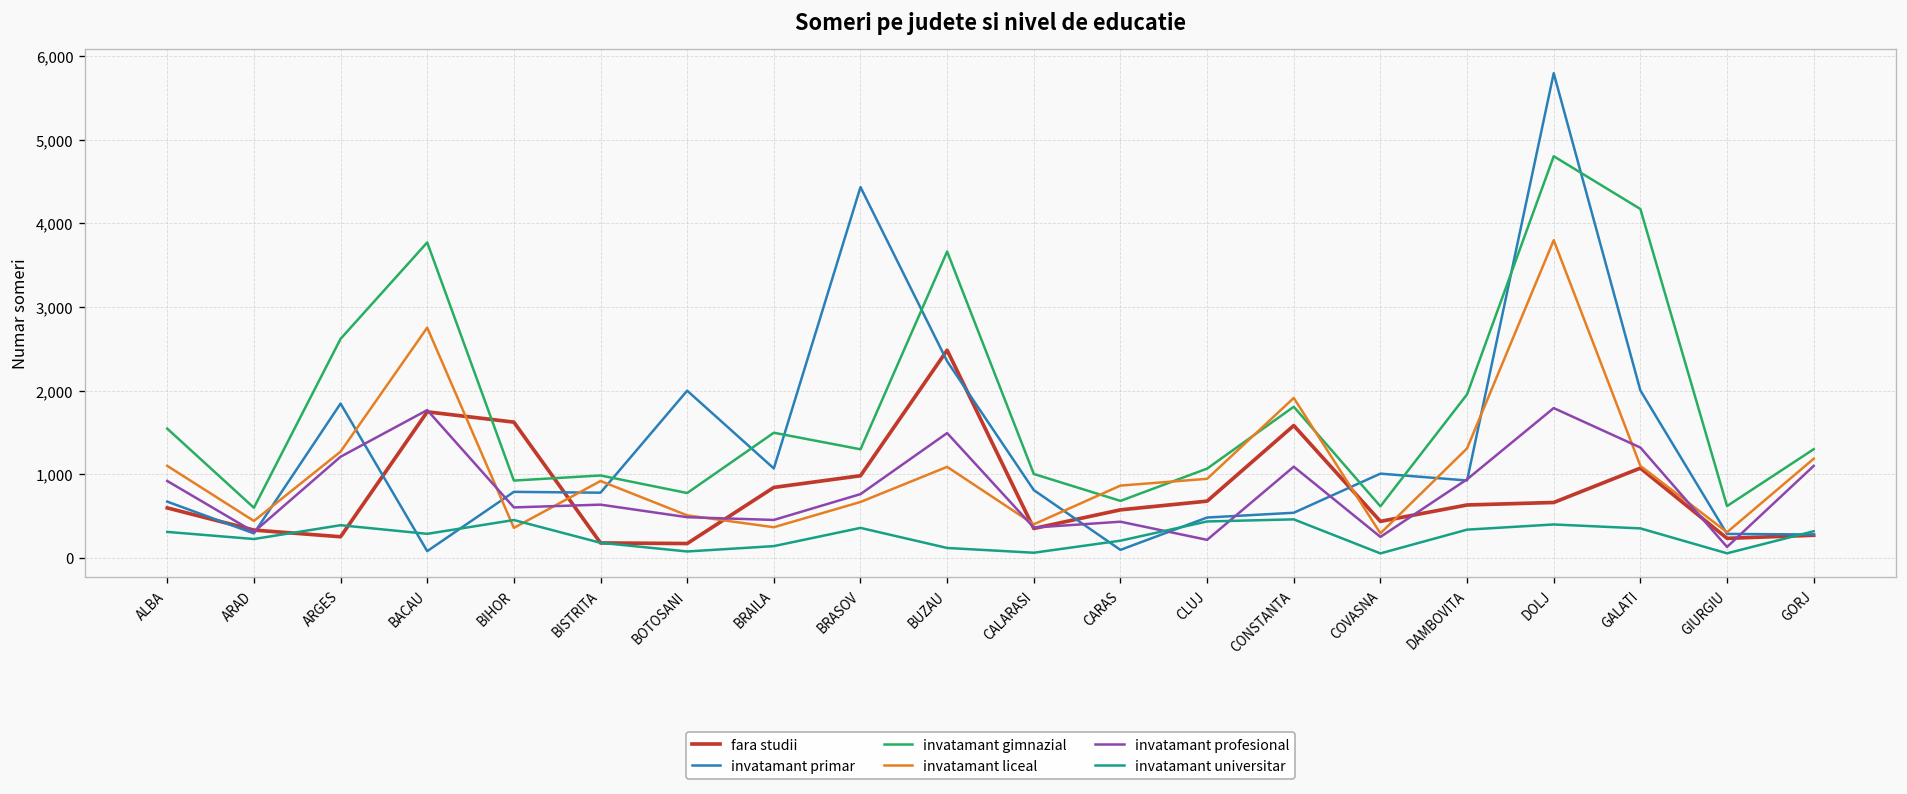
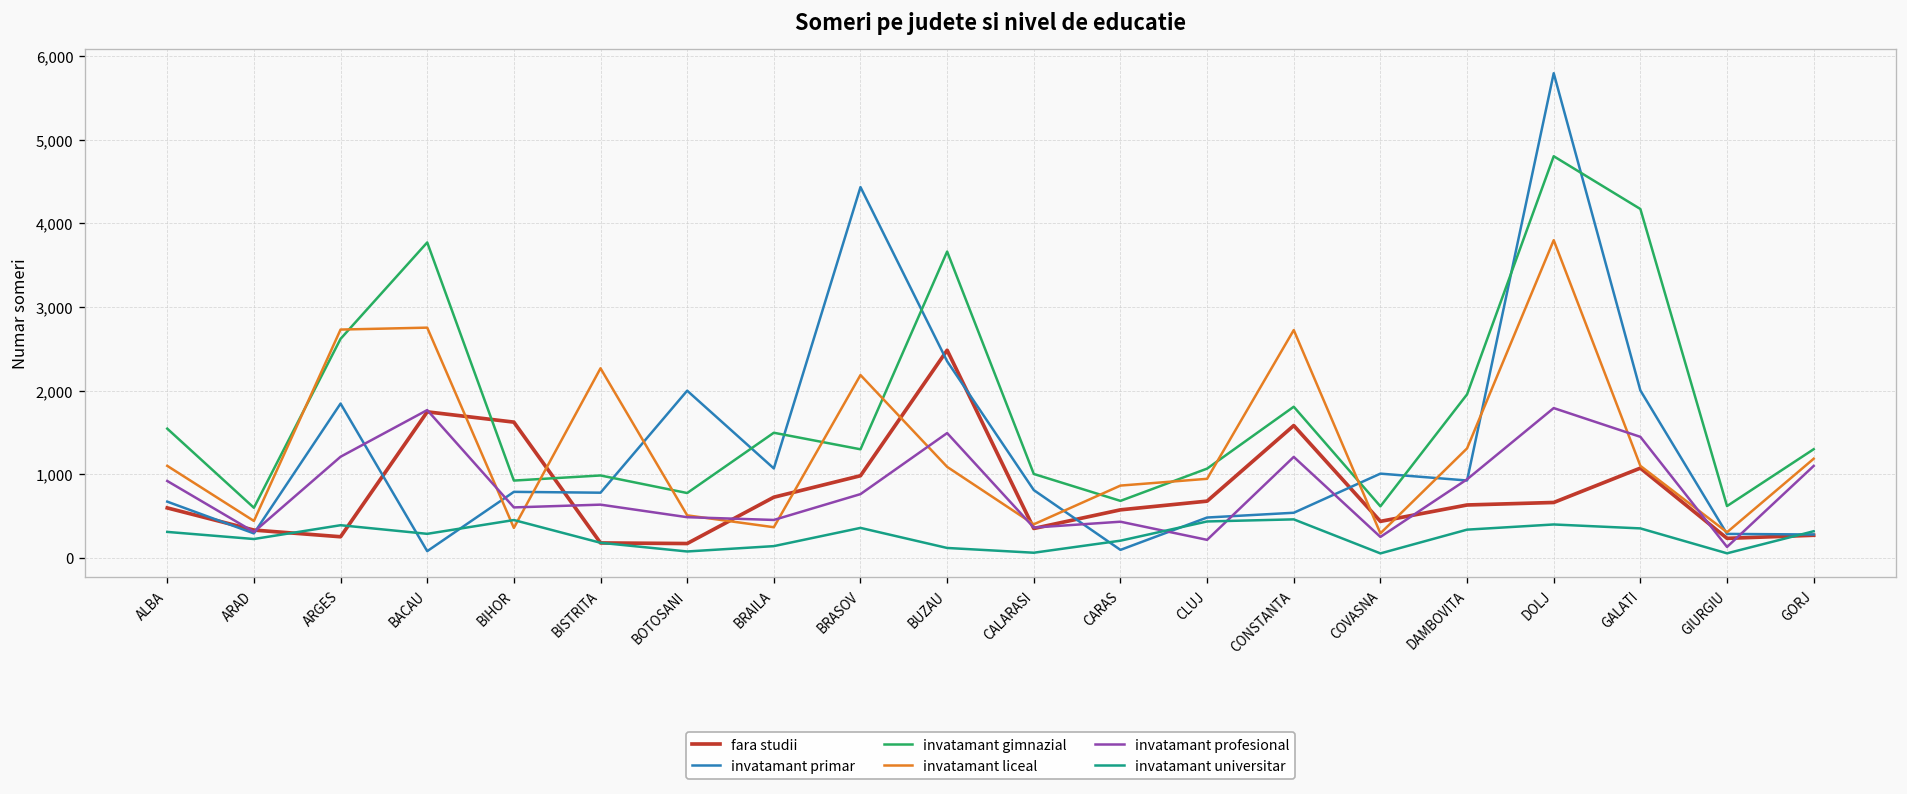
  {
    "fara studii": {
      "ALBA": "600",
      "ARGES": "300",
      "BIHOR": "1,600",
      "BOTOSANI": "200",
-     "BRAILA": "800",
+     "BRAILA": "700",
      "BRASOV": "1,000",
      "BUZAU": "2,500",
      "CARAS": "600",
      "CLUJ": "700",
      "CONSTANTA": "1,600",
      "COVASNA": "400",
      "DAMBOVITA": "600",
      "DOLJ": "700",
      "GIURGIU": "200"
    },
    "invatamant primar": {
      "ALBA": "700",
      "ARGES": "1,800",
      "BACAU": "100",
      "BIHOR": "800",
      "BISTRITA": "800",
      "BOTOSANI": "2,000",
      "BRAILA": "1,100",
      "BRASOV": "4,400",
      "BUZAU": "2,400",
      "CALARASI": "800",
      "CARAS": "100",
      "CLUJ": "500",
      "CONSTANTA": "500",
      "COVASNA": "1,000",
      "DOLJ": "5,800",
      "GALATI": "2,000"
    },
    "invatamant liceal": {
      "ALBA": "1,100",
      "ARAD": "400",
-     "ARGES": "1,300",
+     "ARGES": "2,700",
      "BACAU": "2,800",
      "BIHOR": "400",
-     "BISTRITA": "900",
+     "BISTRITA": "2,300",
      "BRAILA": "400",
-     "BRASOV": "700",
+     "BRASOV": "2,200",
      "BUZAU": "1,100",
      "CALARASI": "400",
      "CARAS": "900",
      "CLUJ": "900",
-     "CONSTANTA": "1,900",
+     "CONSTANTA": "2,700",
      "COVASNA": "300",
      "DAMBOVITA": "1,300",
      "DOLJ": "3,800",
      "GORJ": "1,200"
    },
    "invatamant profesional": {
      "ALBA": "900",
      "ARGES": "1,200",
      "BIHOR": "600",
      "BISTRITA": "600",
      "BRAILA": "500",
      "BRASOV": "800",
      "BUZAU": "1,500",
      "CARAS": "400",
      "CLUJ": "200",
-     "CONSTANTA": "1,100",
+     "CONSTANTA": "1,200",
      "COVASNA": "200",
      "DOLJ": "1,800",
-     "GALATI": "1,300",
+     "GALATI": "1,400",
      "GIURGIU": "100",
      "GORJ": "1,100"
    }
  }
